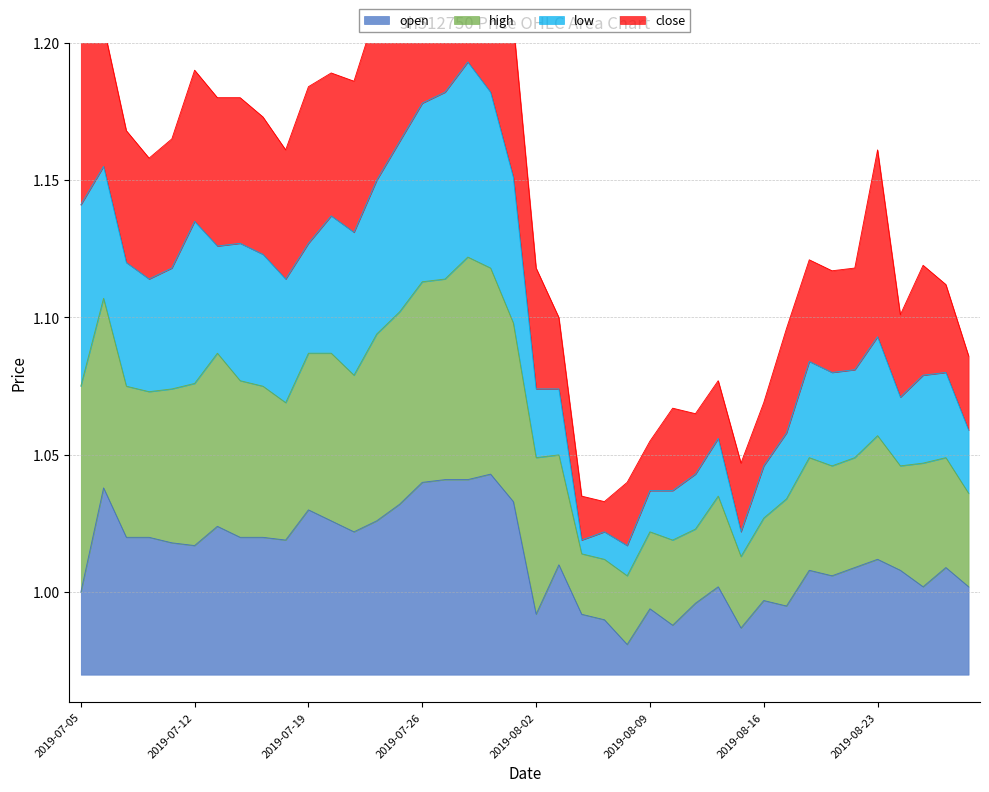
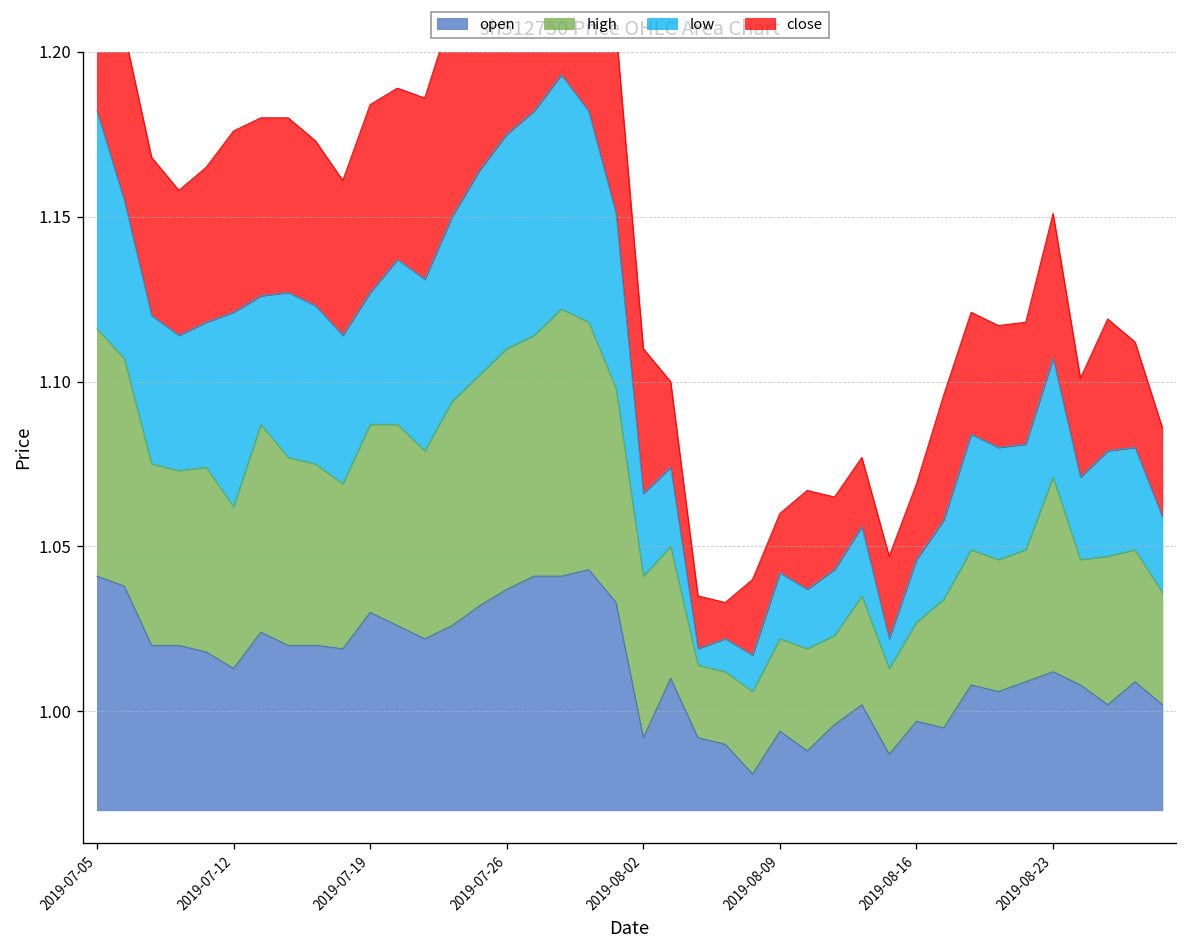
  {
    "open": {
-     "2019-07-05": 1.000,
-     "2019-07-12": 1.017,
+     "2019-07-05": 1.041,
+     "2019-07-12": 1.013,
      "2019-07-19": 1.030,
-     "2019-07-26": 1.040,
+     "2019-07-26": 1.037,
      "2019-08-02": 0.992,
      "2019-08-09": 0.994,
      "2019-08-16": 0.997,
      "2019-08-23": 1.012
    },
    "high": {
      "2019-07-05": 0.075,
-     "2019-07-12": 0.059,
+     "2019-07-12": 0.049,
      "2019-07-26": 0.073,
-     "2019-08-02": 0.057,
-     "2019-08-23": 0.045
+     "2019-08-02": 0.049,
+     "2019-08-23": 0.059
    },
    "low": {
      "2019-07-05": 0.066,
      "2019-07-12": 0.059,
      "2019-07-26": 0.065,
      "2019-08-02": 0.025,
-     "2019-08-09": 0.015,
+     "2019-08-09": 0.020,
      "2019-08-23": 0.036
    },
    "close": {
      "2019-07-12": 0.055,
      "2019-08-02": 0.044,
      "2019-08-09": 0.018,
-     "2019-08-23": 0.068
+     "2019-08-23": 0.044
    }
  }
